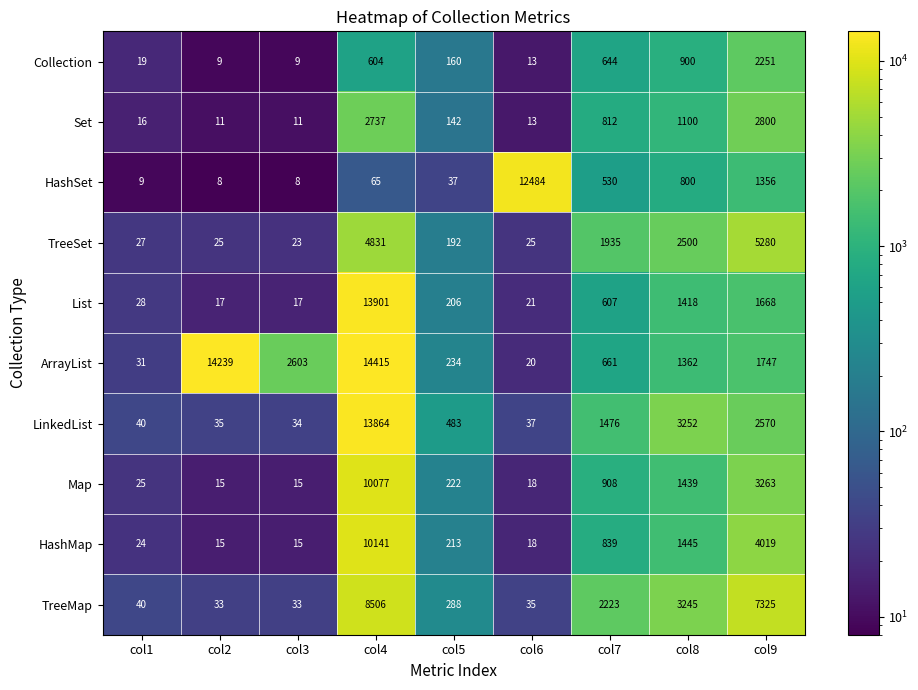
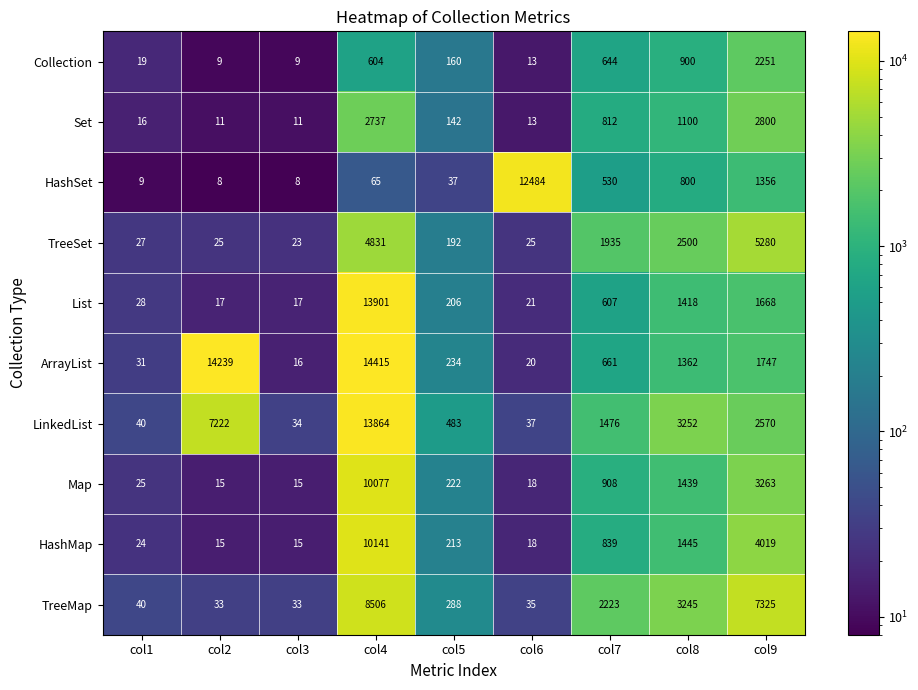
  {
    "Collection": {
      "col1": 19,
      "col2": 9,
      "col3": 9,
      "col4": 604,
      "col5": 160,
      "col6": 13,
      "col7": 644,
      "col8": 900,
      "col9": 2251
    },
    "Set": {
      "col1": 16,
      "col2": 11,
      "col3": 11,
      "col4": 2737,
      "col5": 142,
      "col6": 13,
      "col7": 812,
      "col8": 1100,
      "col9": 2800
    },
    "HashSet": {
      "col1": 9,
      "col2": 8,
      "col3": 8,
      "col4": 65,
      "col5": 37,
      "col6": 12484,
      "col7": 530,
      "col8": 800,
      "col9": 1356
    },
    "TreeSet": {
      "col1": 27,
      "col2": 25,
      "col3": 23,
      "col4": 4831,
      "col5": 192,
      "col6": 25,
      "col7": 1935,
      "col8": 2500,
      "col9": 5280
    },
    "List": {
      "col1": 28,
      "col2": 17,
      "col3": 17,
      "col4": 13901,
      "col5": 206,
      "col6": 21,
      "col7": 607,
      "col8": 1418,
      "col9": 1668
    },
    "ArrayList": {
      "col1": 31,
      "col2": 14239,
-     "col3": 2603,
+     "col3": 16,
      "col4": 14415,
      "col5": 234,
      "col6": 20,
      "col7": 661,
      "col8": 1362,
      "col9": 1747
    },
    "LinkedList": {
      "col1": 40,
-     "col2": 35,
+     "col2": 7222,
      "col3": 34,
      "col4": 13864,
      "col5": 483,
      "col6": 37,
      "col7": 1476,
      "col8": 3252,
      "col9": 2570
    },
    "Map": {
      "col1": 25,
      "col2": 15,
      "col3": 15,
      "col4": 10077,
      "col5": 222,
      "col6": 18,
      "col7": 908,
      "col8": 1439,
      "col9": 3263
    },
    "HashMap": {
      "col1": 24,
      "col2": 15,
      "col3": 15,
      "col4": 10141,
      "col5": 213,
      "col6": 18,
      "col7": 839,
      "col8": 1445,
      "col9": 4019
    },
    "TreeMap": {
      "col1": 40,
      "col2": 33,
      "col3": 33,
      "col4": 8506,
      "col5": 288,
      "col6": 35,
      "col7": 2223,
      "col8": 3245,
      "col9": 7325
    }
  }
